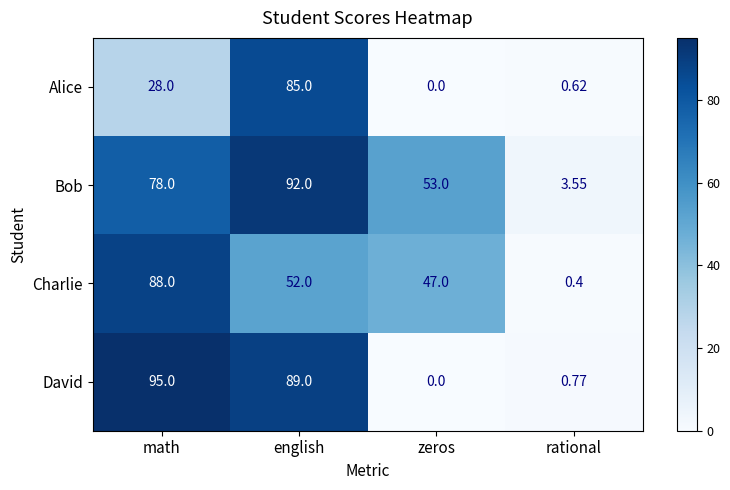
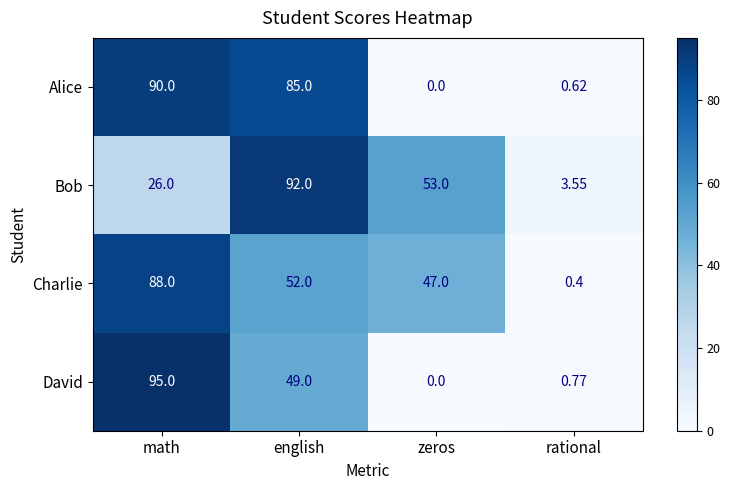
  {
    "Alice": {
-     "math": 28.0,
+     "math": 90.0,
      "english": 85.0,
      "zeros": 0.0,
      "rational": 0.62
    },
    "Bob": {
-     "math": 78.0,
+     "math": 26.0,
      "english": 92.0,
      "zeros": 53.0,
      "rational": 3.55
    },
    "Charlie": {
      "math": 88.0,
      "english": 52.0,
      "zeros": 47.0,
      "rational": 0.4
    },
    "David": {
      "math": 95.0,
-     "english": 89.0,
+     "english": 49.0,
      "zeros": 0.0,
      "rational": 0.77
    }
  }
